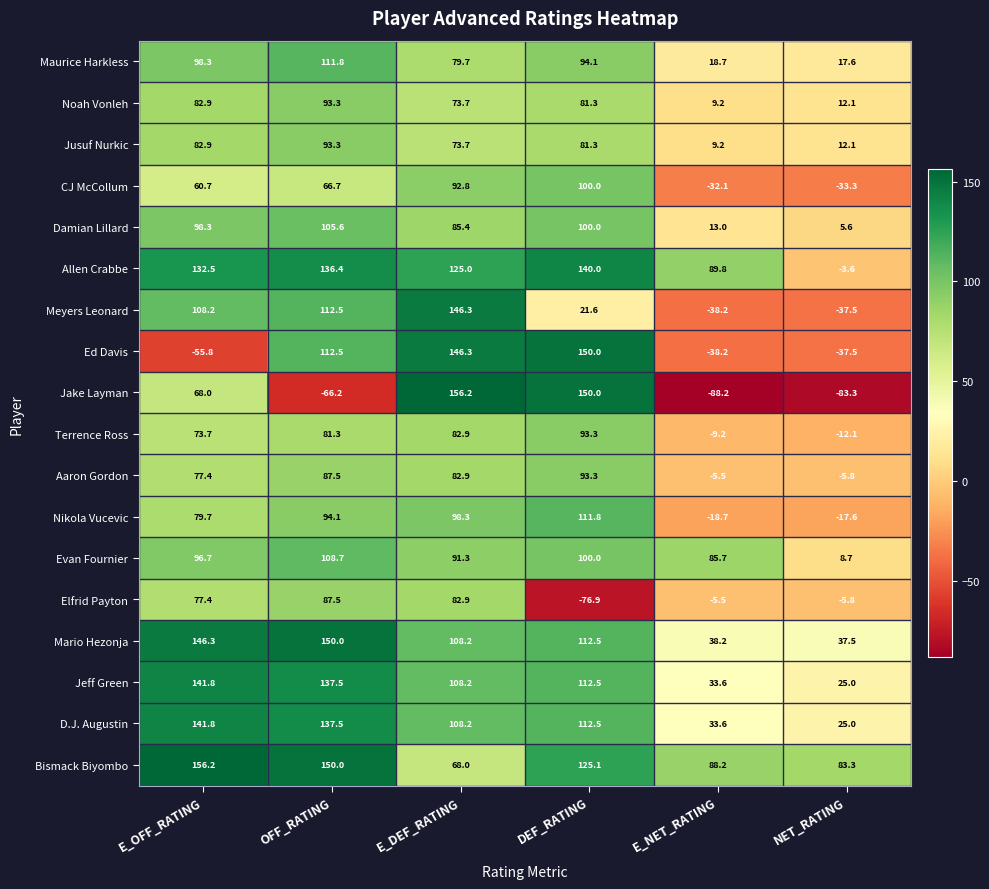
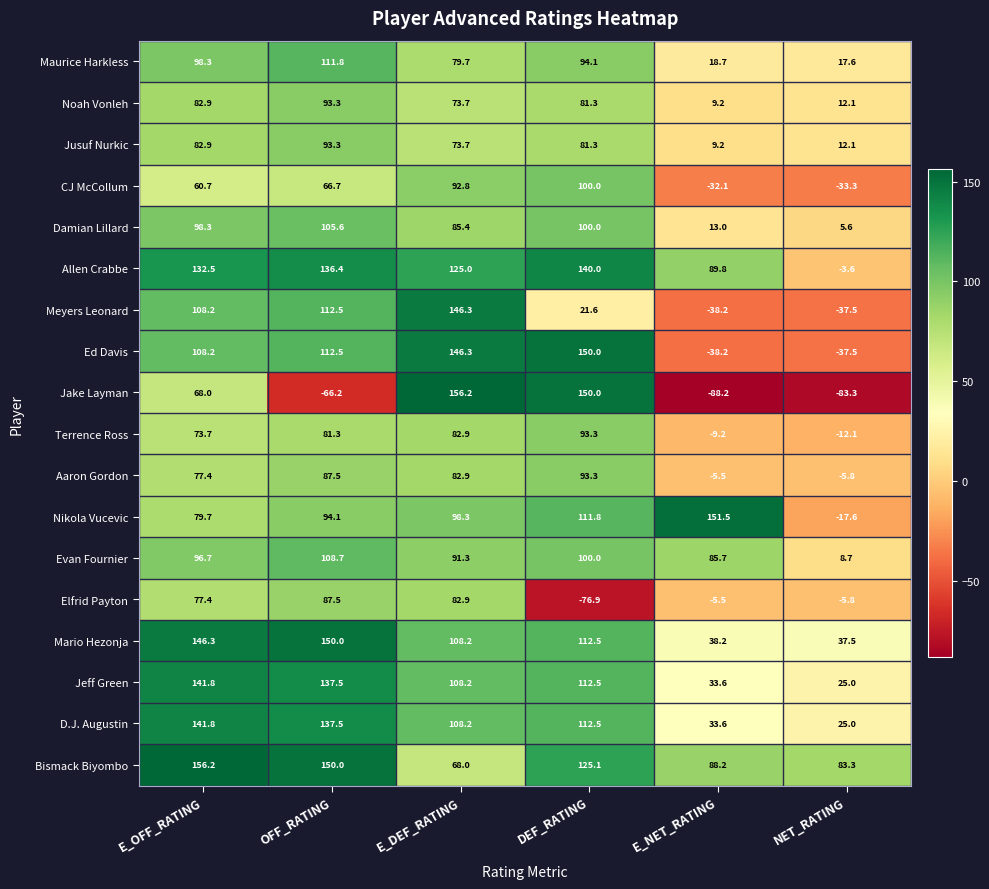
  {
    "Maurice Harkless": {
      "E_OFF_RATING": 98.3,
      "OFF_RATING": 111.8,
      "E_DEF_RATING": 79.7,
      "DEF_RATING": 94.1,
      "E_NET_RATING": 18.7,
      "NET_RATING": 17.6
    },
    "Noah Vonleh": {
      "E_OFF_RATING": 82.9,
      "OFF_RATING": 93.3,
      "E_DEF_RATING": 73.7,
      "DEF_RATING": 81.3,
      "E_NET_RATING": 9.2,
      "NET_RATING": 12.1
    },
    "Jusuf Nurkic": {
      "E_OFF_RATING": 82.9,
      "OFF_RATING": 93.3,
      "E_DEF_RATING": 73.7,
      "DEF_RATING": 81.3,
      "E_NET_RATING": 9.2,
      "NET_RATING": 12.1
    },
    "CJ McCollum": {
      "E_OFF_RATING": 60.7,
      "OFF_RATING": 66.7,
      "E_DEF_RATING": 92.8,
      "DEF_RATING": 100.0,
      "E_NET_RATING": -32.1,
      "NET_RATING": -33.3
    },
    "Damian Lillard": {
      "E_OFF_RATING": 98.3,
      "OFF_RATING": 105.6,
      "E_DEF_RATING": 85.4,
      "DEF_RATING": 100.0,
      "E_NET_RATING": 13.0,
      "NET_RATING": 5.6
    },
    "Allen Crabbe": {
      "E_OFF_RATING": 132.5,
      "OFF_RATING": 136.4,
      "E_DEF_RATING": 125.0,
      "DEF_RATING": 140.0,
      "E_NET_RATING": 89.8,
      "NET_RATING": -3.6
    },
    "Meyers Leonard": {
      "E_OFF_RATING": 108.2,
      "OFF_RATING": 112.5,
      "E_DEF_RATING": 146.3,
      "DEF_RATING": 21.6,
      "E_NET_RATING": -38.2,
      "NET_RATING": -37.5
    },
    "Ed Davis": {
-     "E_OFF_RATING": -55.8,
+     "E_OFF_RATING": 108.2,
      "OFF_RATING": 112.5,
      "E_DEF_RATING": 146.3,
      "DEF_RATING": 150.0,
      "E_NET_RATING": -38.2,
      "NET_RATING": -37.5
    },
    "Jake Layman": {
      "E_OFF_RATING": 68.0,
      "OFF_RATING": -66.2,
      "E_DEF_RATING": 156.2,
      "DEF_RATING": 150.0,
      "E_NET_RATING": -88.2,
      "NET_RATING": -83.3
    },
    "Terrence Ross": {
      "E_OFF_RATING": 73.7,
      "OFF_RATING": 81.3,
      "E_DEF_RATING": 82.9,
      "DEF_RATING": 93.3,
      "E_NET_RATING": -9.2,
      "NET_RATING": -12.1
    },
    "Aaron Gordon": {
      "E_OFF_RATING": 77.4,
      "OFF_RATING": 87.5,
      "E_DEF_RATING": 82.9,
      "DEF_RATING": 93.3,
      "E_NET_RATING": -5.5,
      "NET_RATING": -5.8
    },
    "Nikola Vucevic": {
      "E_OFF_RATING": 79.7,
      "OFF_RATING": 94.1,
      "E_DEF_RATING": 98.3,
      "DEF_RATING": 111.8,
-     "E_NET_RATING": -18.7,
+     "E_NET_RATING": 151.5,
      "NET_RATING": -17.6
    },
    "Evan Fournier": {
      "E_OFF_RATING": 96.7,
      "OFF_RATING": 108.7,
      "E_DEF_RATING": 91.3,
      "DEF_RATING": 100.0,
      "E_NET_RATING": 85.7,
      "NET_RATING": 8.7
    },
    "Elfrid Payton": {
      "E_OFF_RATING": 77.4,
      "OFF_RATING": 87.5,
      "E_DEF_RATING": 82.9,
      "DEF_RATING": -76.9,
      "E_NET_RATING": -5.5,
      "NET_RATING": -5.8
    },
    "Mario Hezonja": {
      "E_OFF_RATING": 146.3,
      "OFF_RATING": 150.0,
      "E_DEF_RATING": 108.2,
      "DEF_RATING": 112.5,
      "E_NET_RATING": 38.2,
      "NET_RATING": 37.5
    },
    "Jeff Green": {
      "E_OFF_RATING": 141.8,
      "OFF_RATING": 137.5,
      "E_DEF_RATING": 108.2,
      "DEF_RATING": 112.5,
      "E_NET_RATING": 33.6,
      "NET_RATING": 25.0
    },
    "D.J. Augustin": {
      "E_OFF_RATING": 141.8,
      "OFF_RATING": 137.5,
      "E_DEF_RATING": 108.2,
      "DEF_RATING": 112.5,
      "E_NET_RATING": 33.6,
      "NET_RATING": 25.0
    },
    "Bismack Biyombo": {
      "E_OFF_RATING": 156.2,
      "OFF_RATING": 150.0,
      "E_DEF_RATING": 68.0,
      "DEF_RATING": 125.1,
      "E_NET_RATING": 88.2,
      "NET_RATING": 83.3
    }
  }
